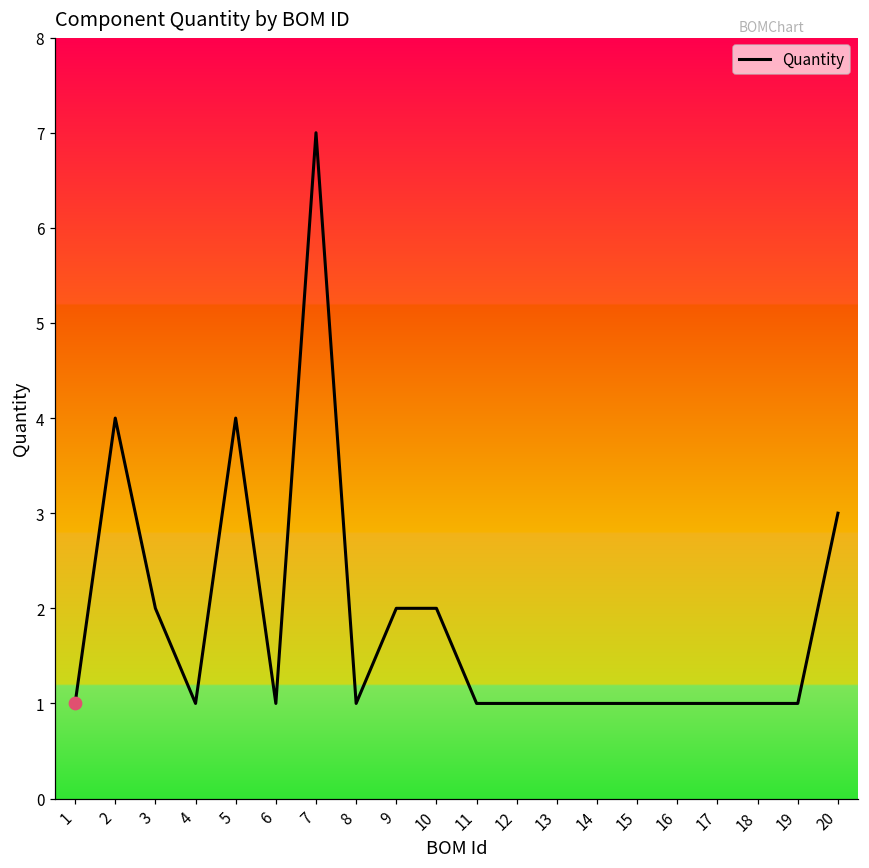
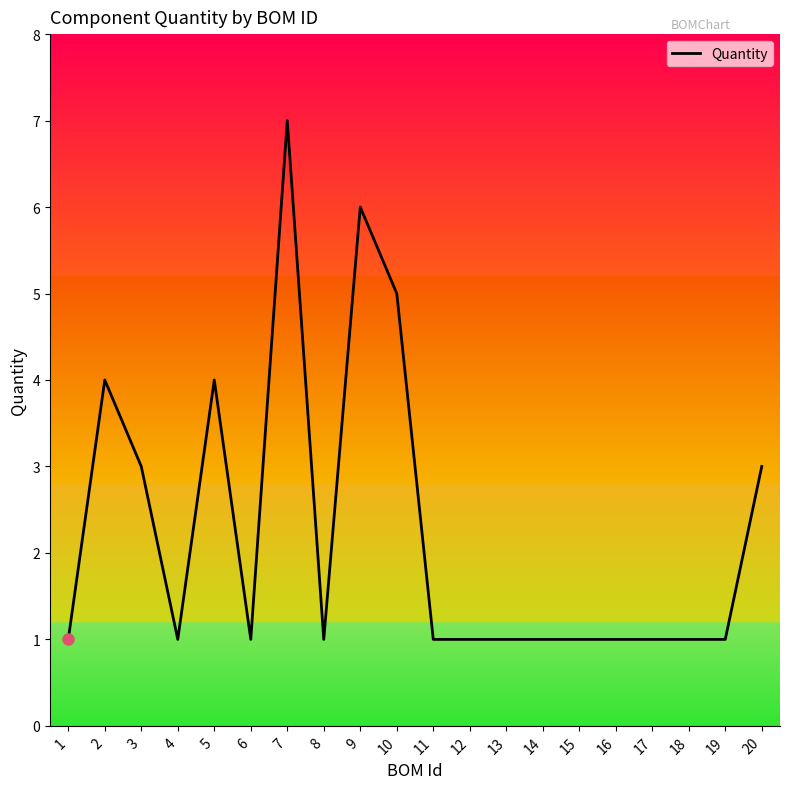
  {
    "Quantity": {
      "2": 4,
-     "3": 2,
+     "3": 3,
      "4": 1,
      "5": 4,
      "6": 1,
      "7": 7,
      "8": 1,
-     "9": 2,
-     "10": 2,
+     "9": 6,
+     "10": 5,
      "11": 1,
      "12": 1,
      "13": 1,
      "14": 1,
      "15": 1,
      "16": 1,
      "17": 1,
      "18": 1,
      "19": 1,
      "20": 3
    }
  }
